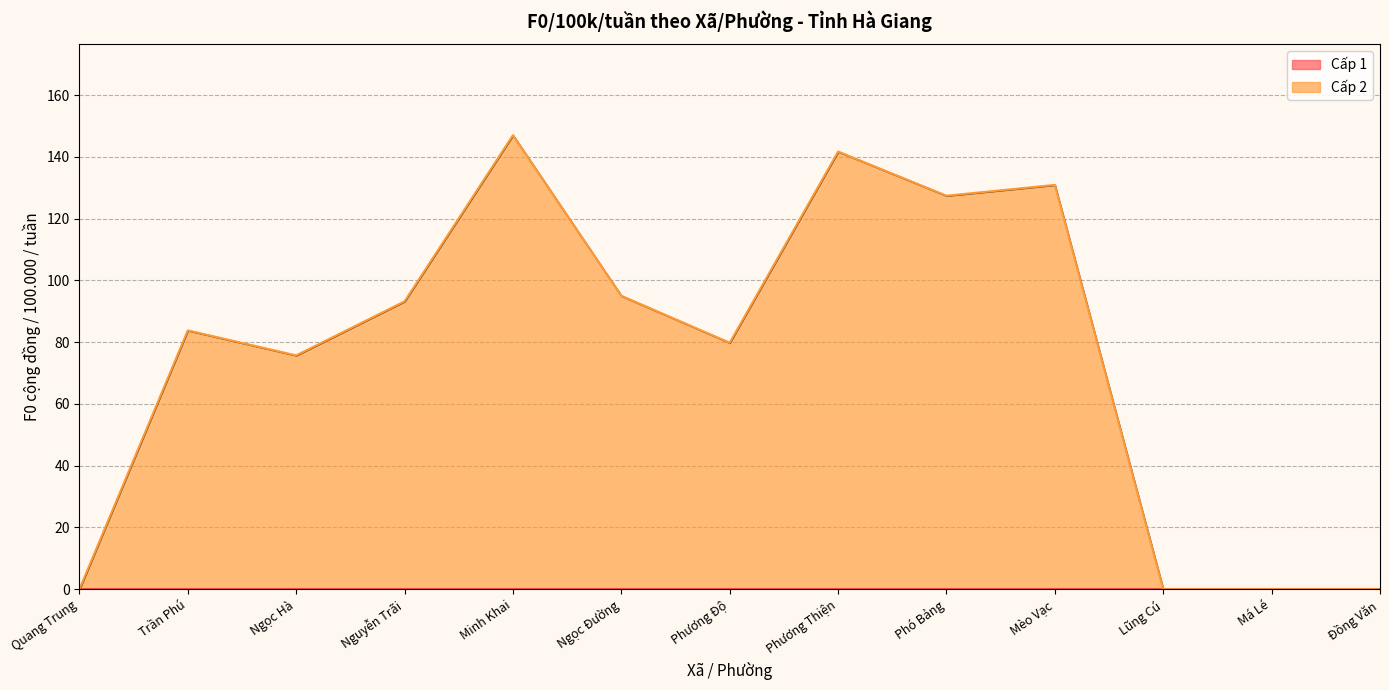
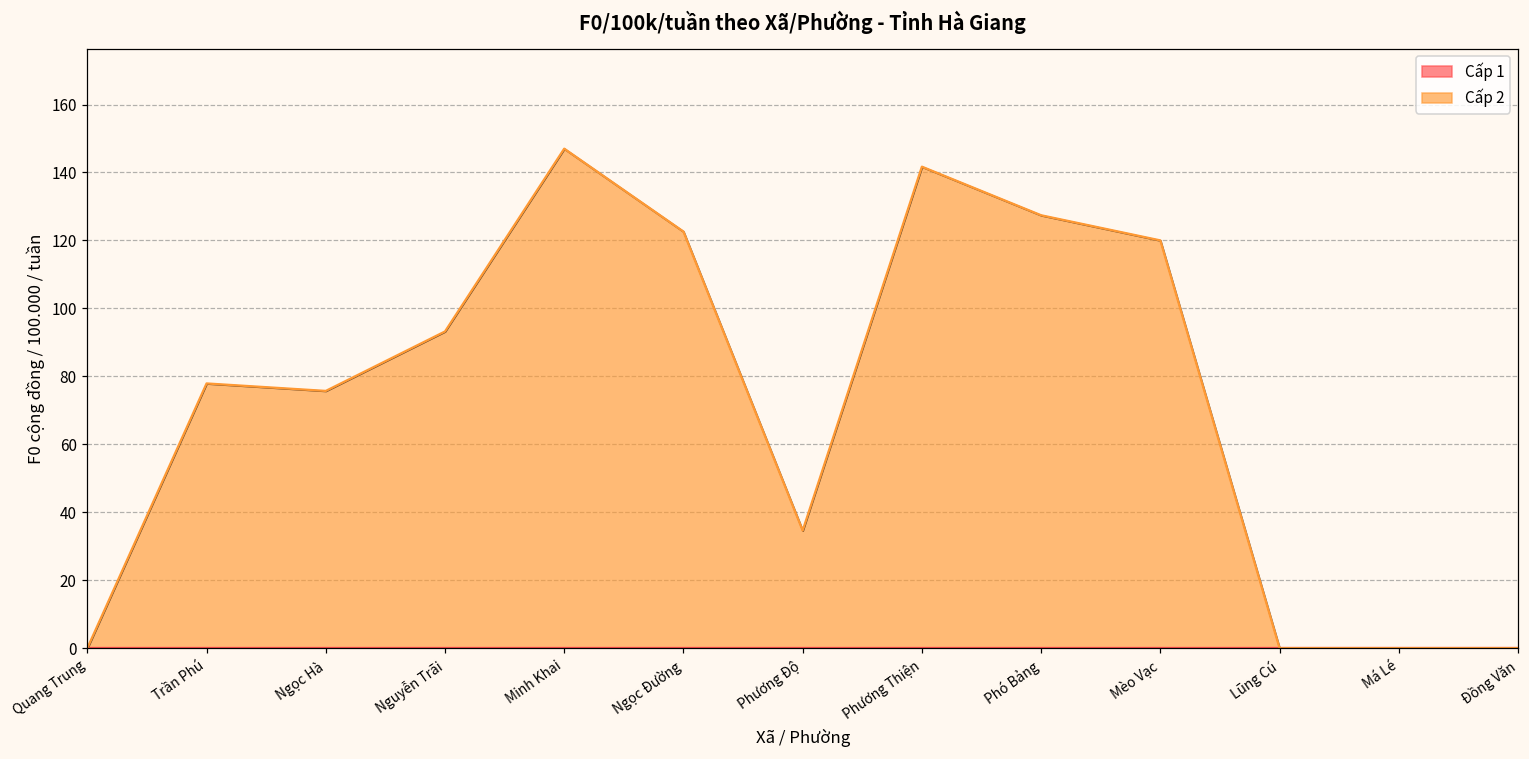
  {
    "Cấp 1": {
      "Trần Phú": 0,
      "Ngọc Hà": 0,
      "Nguyễn Trãi": 0,
      "Minh Khai": 0,
      "Ngọc Đường": 0,
      "Phương Độ": 0,
      "Phương Thiện": 0,
      "Phó Bảng": 0,
      "Mèo Vạc": 0
    },
    "Cấp 2": {
-     "Trần Phú": 84,
+     "Trần Phú": 78,
      "Ngọc Hà": 76,
      "Nguyễn Trãi": 93,
      "Minh Khai": 147,
-     "Ngọc Đường": 95,
-     "Phương Độ": 80,
+     "Ngọc Đường": 123,
+     "Phương Độ": 35,
      "Phương Thiện": 142,
      "Phó Bảng": 127,
-     "Mèo Vạc": 131
+     "Mèo Vạc": 120
    }
  }
